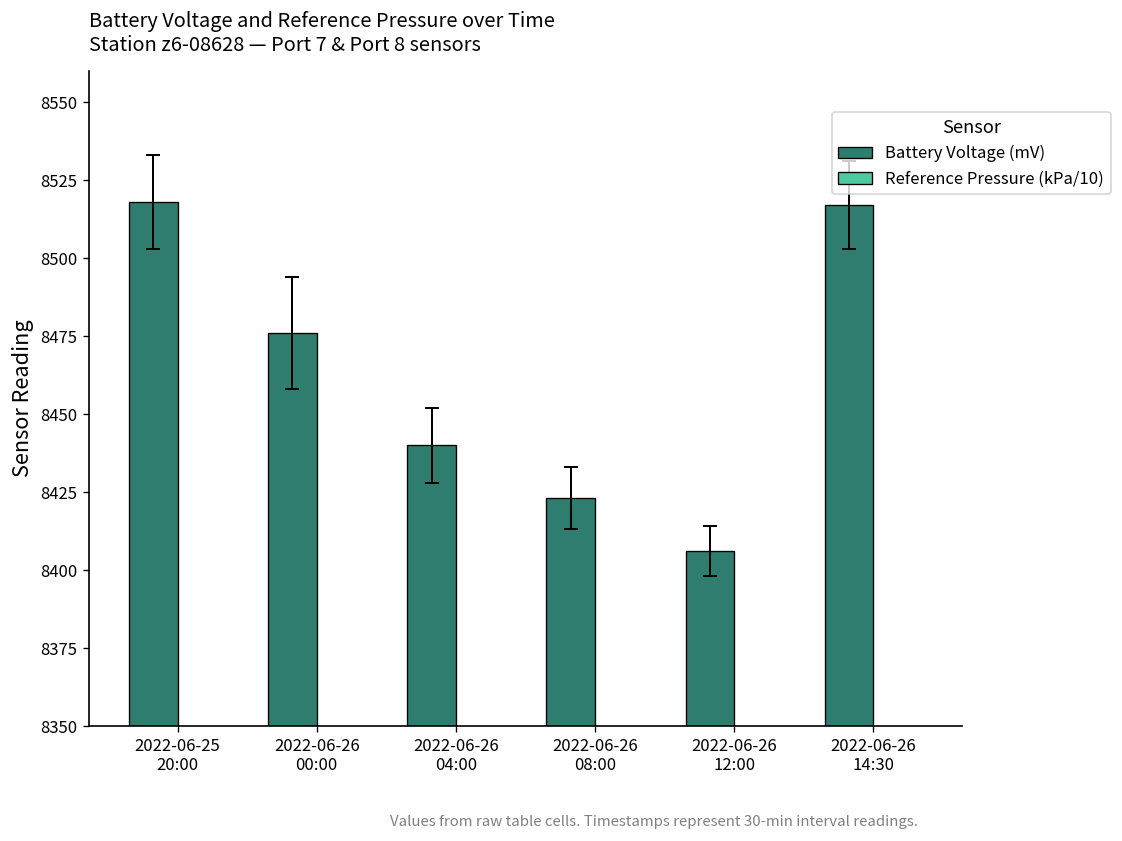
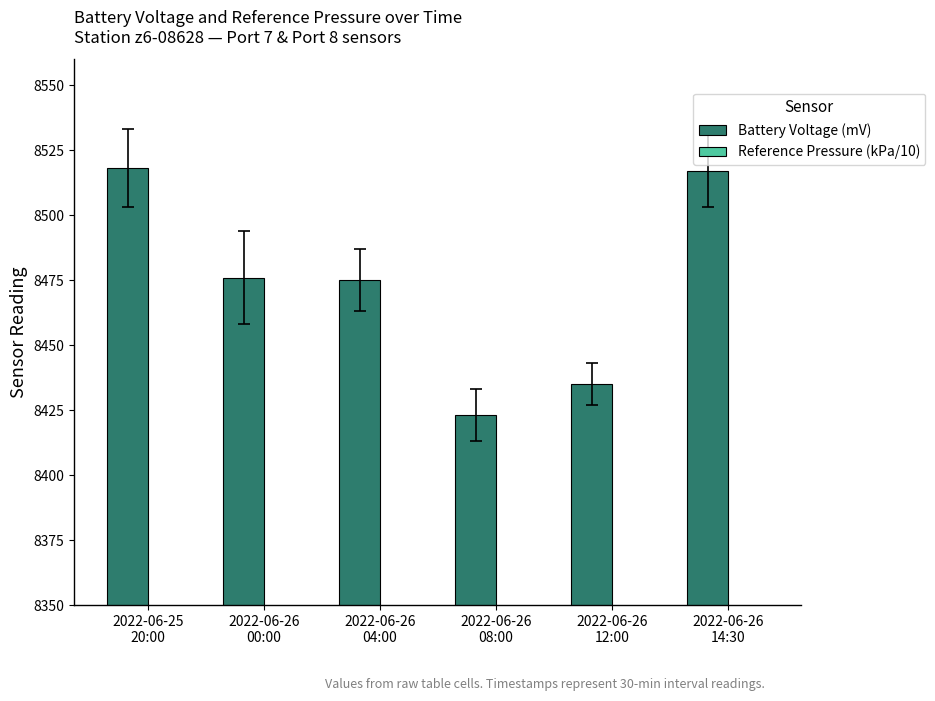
  {
    "Battery Voltage (mV)": {
      "2022-06-25 20:00": 8518,
      "2022-06-26 00:00": 8476,
-     "2022-06-26 04:00": 8440,
+     "2022-06-26 04:00": 8475,
      "2022-06-26 08:00": 8423,
-     "2022-06-26 12:00": 8406,
+     "2022-06-26 12:00": 8435,
      "2022-06-26 14:30": 8517
    }
  }
